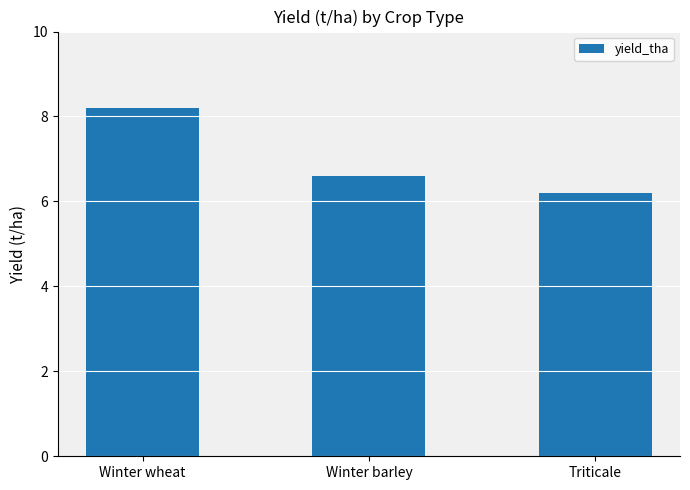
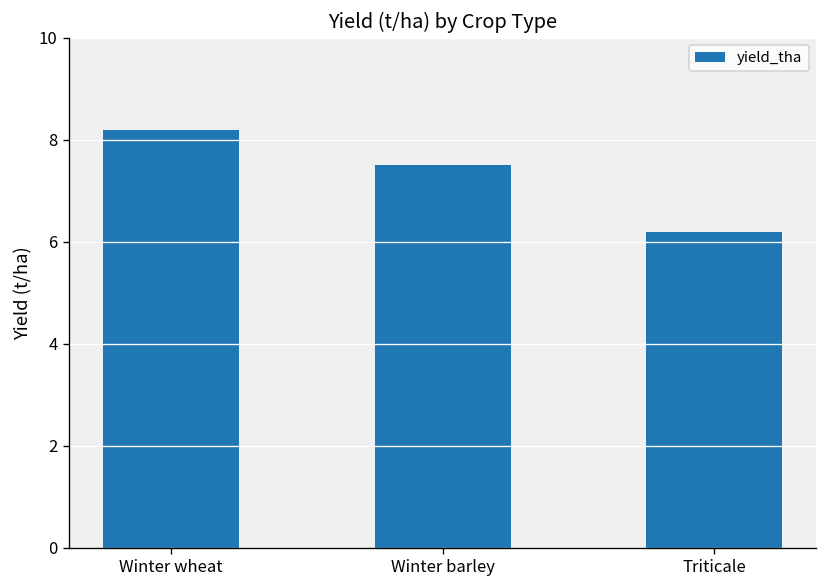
  {
    "Winter wheat": 8.2,
-   "Winter barley": 6.6,
+   "Winter barley": 7.5,
    "Triticale": 6.2
  }
